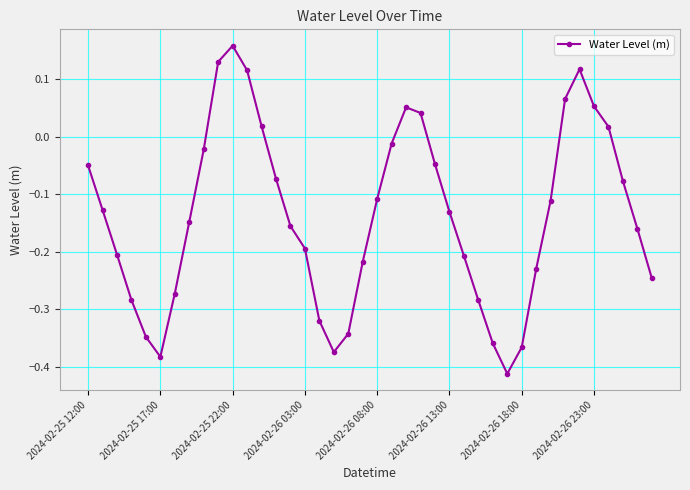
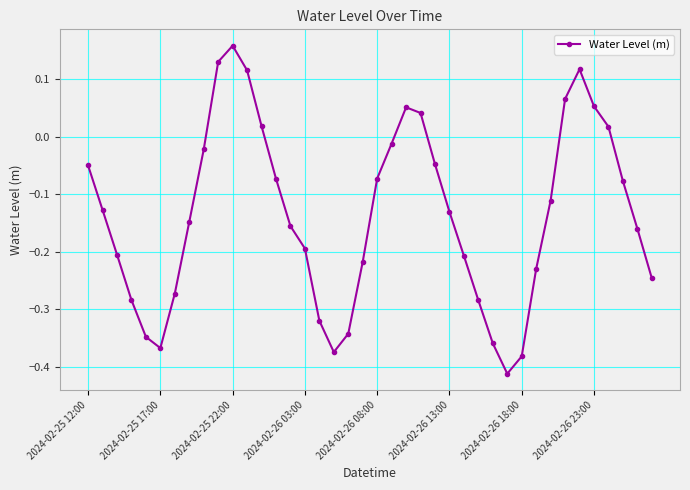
  {
    "2024-02-25 12:00": -0.05,
-   "2024-02-25 17:00": -0.38,
+   "2024-02-25 17:00": -0.37,
    "2024-02-25 22:00": 0.16,
    "2024-02-26 03:00": -0.19,
-   "2024-02-26 08:00": -0.11,
+   "2024-02-26 08:00": -0.07,
    "2024-02-26 13:00": -0.13,
-   "2024-02-26 18:00": -0.37,
+   "2024-02-26 18:00": -0.38,
    "2024-02-26 23:00": 0.05
  }
